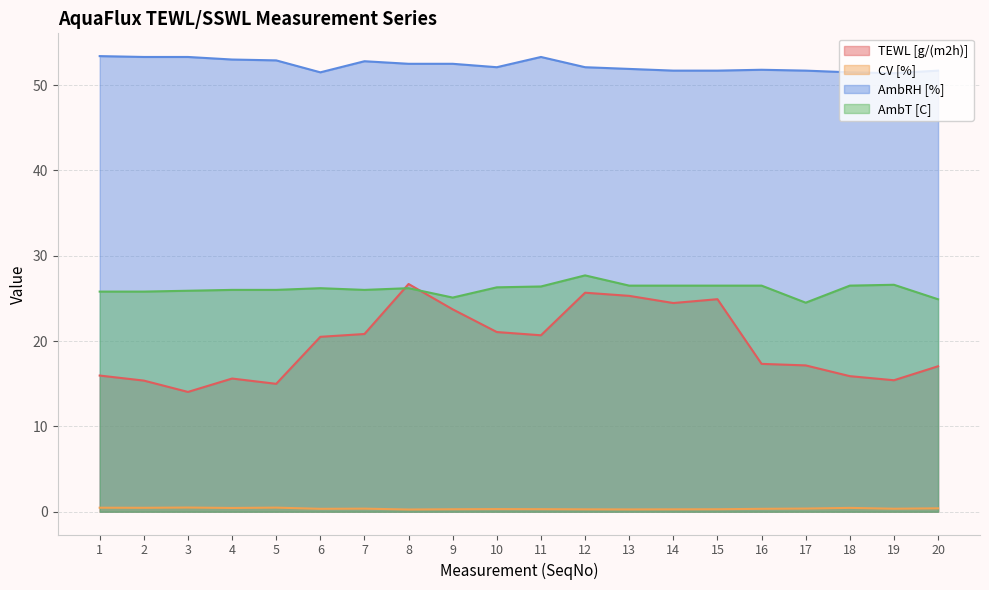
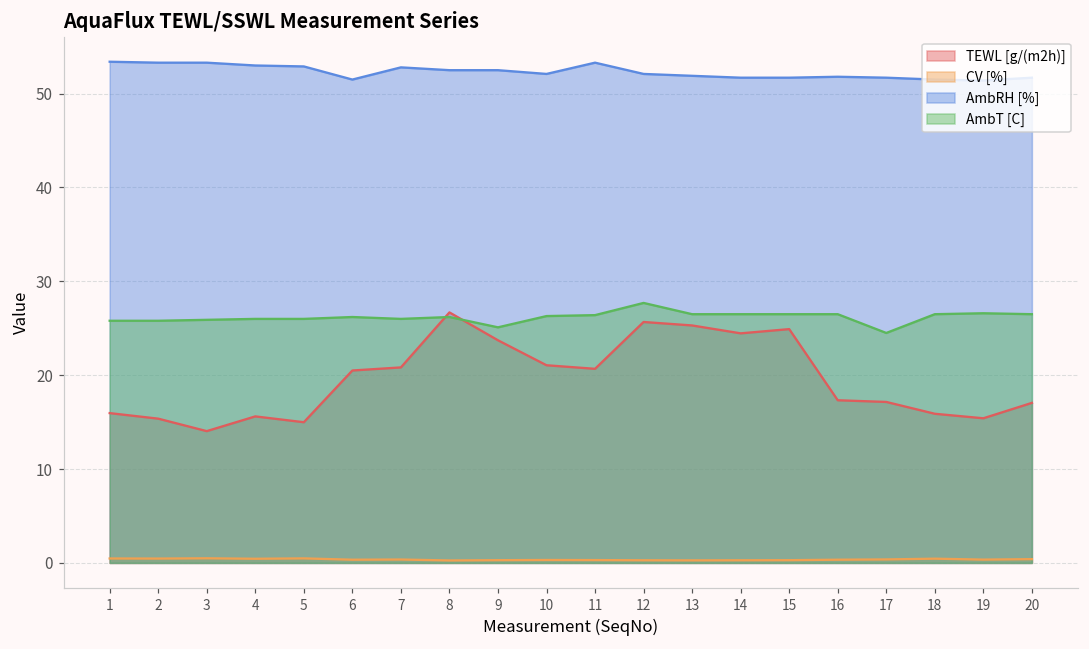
  {
    "AmbRH [%]": {
      "1": 53,
      "2": 53,
      "3": 53,
      "4": 53,
      "5": 53,
      "6": 52,
      "7": 53,
      "8": 53,
      "9": 53,
      "10": 52,
      "11": 53,
      "12": 52,
      "13": 52,
      "14": 52,
      "15": 52,
      "16": 52,
      "17": 52
    },
    "AmbT [C]": {
      "1": 26,
      "2": 26,
      "3": 26,
      "4": 26,
      "5": 26,
      "6": 26,
      "7": 26,
      "8": 26,
      "9": 25,
      "10": 26,
      "11": 26,
      "12": 28,
      "13": 27,
      "14": 27,
      "15": 27,
      "16": 27,
      "17": 25,
      "18": 27,
      "19": 27,
-     "20": 25
+     "20": 27
    }
  }
